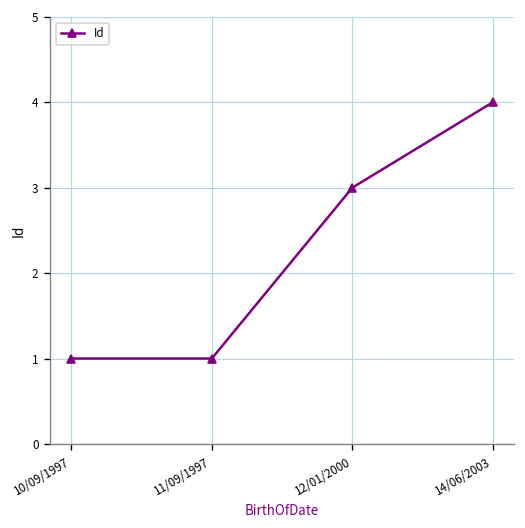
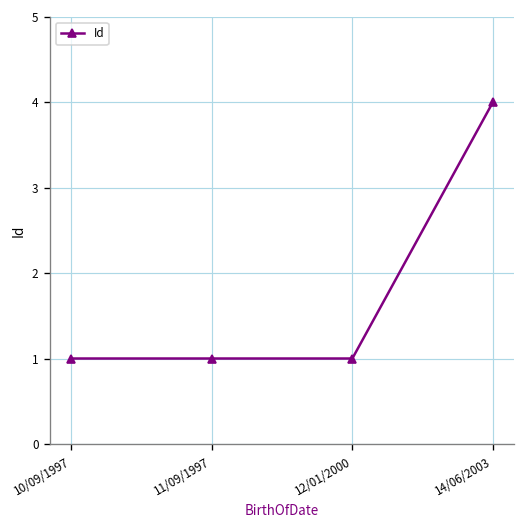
  {
    "10/09/1997": 1,
    "11/09/1997": 1,
-   "12/01/2000": 3,
+   "12/01/2000": 1,
    "14/06/2003": 4
  }
